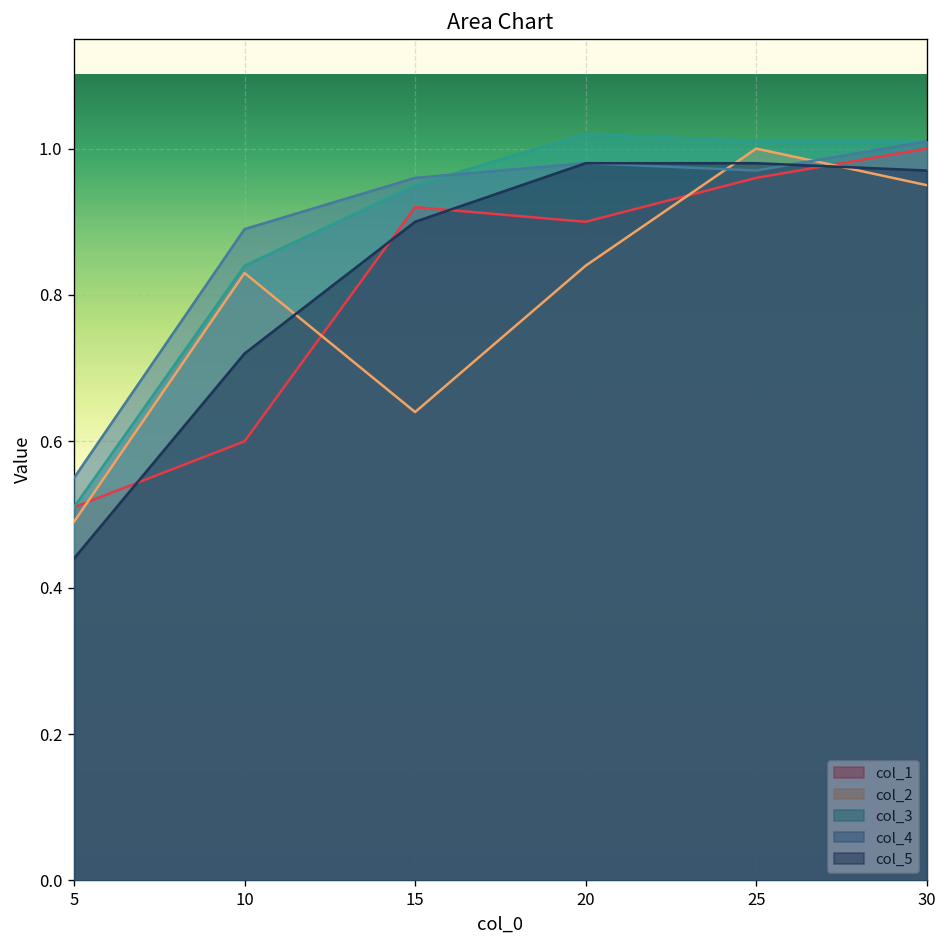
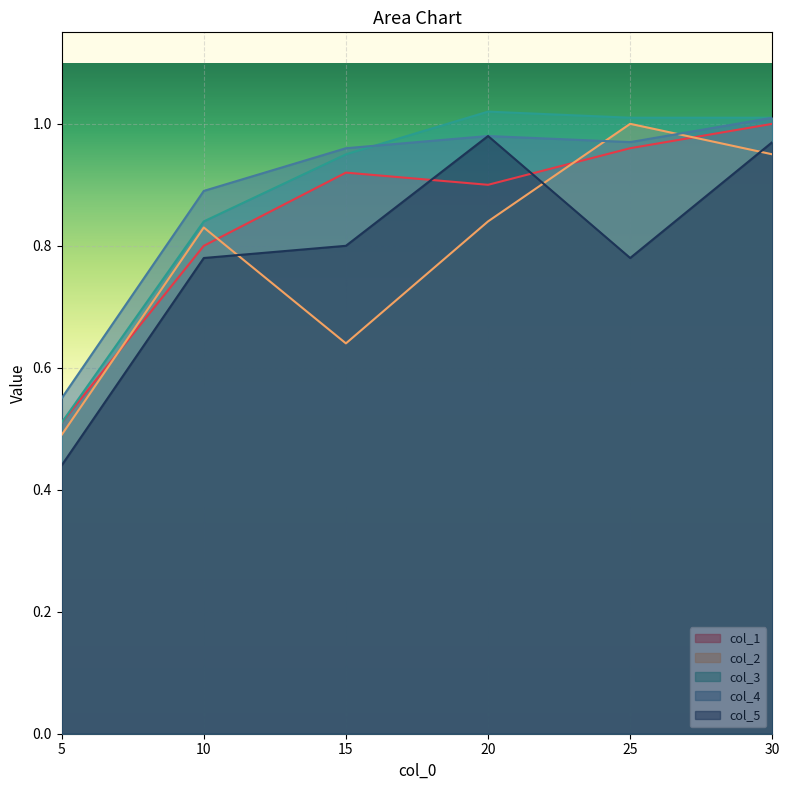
  {
    "col_1": {
-     "10": 0.6,
+     "10": 0.8,
      "15": 0.92,
      "20": 0.9,
      "25": 0.96,
      "30": 1.0
    },
    "col_2": {
      "5": 0.49,
      "10": 0.83,
      "15": 0.64,
      "20": 0.84,
      "25": 1.00,
      "30": 0.95
    },
    "col_5": {
      "5": 0.44,
-     "10": 0.72,
-     "15": 0.9,
-     "25": 0.98,
+     "10": 0.78,
+     "15": 0.8,
+     "25": 0.78,
      "30": 0.97
    }
  }
